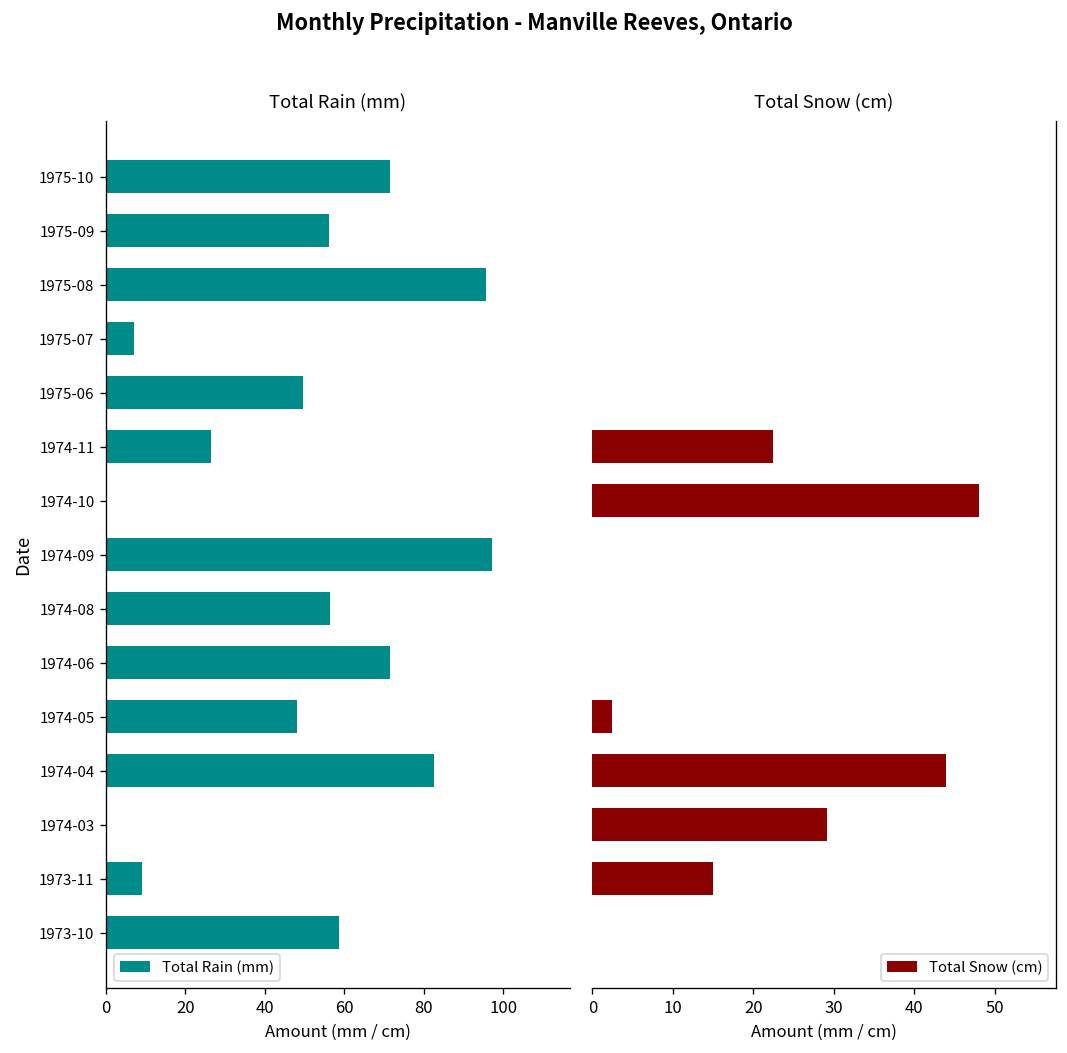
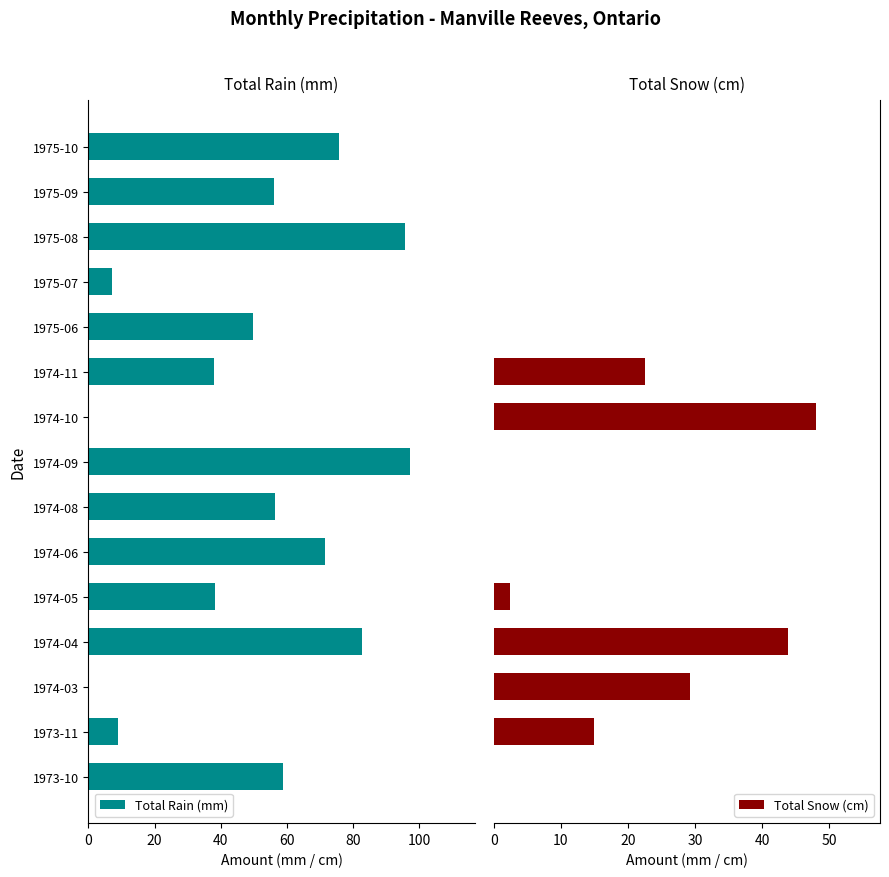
  {
    "Total Rain (mm)": {
-     "1975-10": 72,
+     "1975-10": 76,
      "1975-09": 56,
      "1975-08": 96,
      "1975-07": 7,
      "1975-06": 50,
-     "1974-11": 26,
+     "1974-11": 38,
      "1974-10": 0,
      "1974-09": 97,
      "1974-08": 56,
      "1974-06": 72,
-     "1974-05": 48,
+     "1974-05": 38,
      "1974-04": 83,
      "1974-03": 0,
      "1973-11": 9,
      "1973-10": 59
    }
  }
